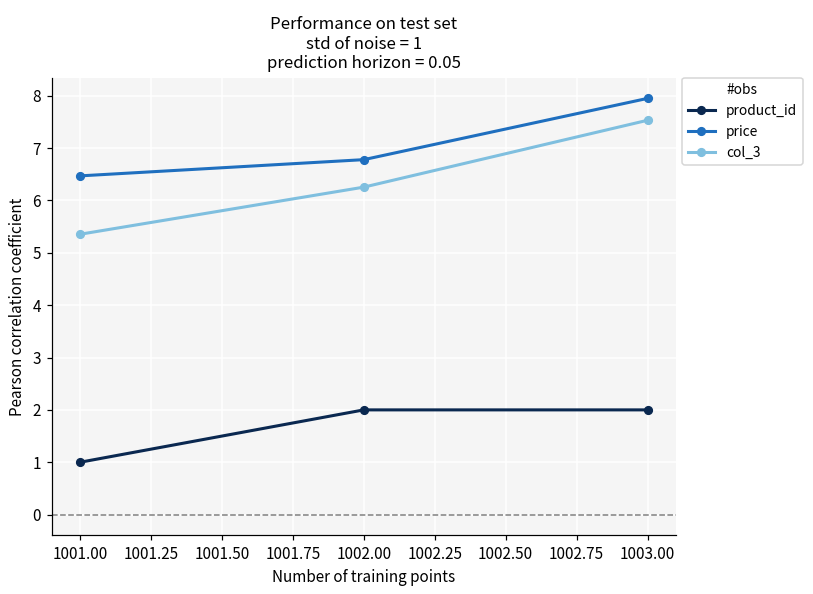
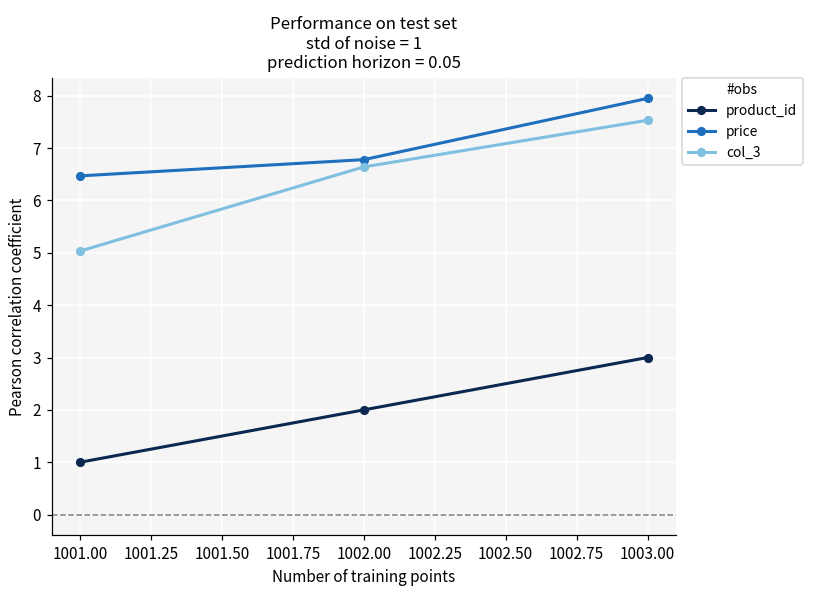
  {
    "product_id": {
      "1001.00": 1,
      "1002.00": 2,
-     "1003.00": 2
+     "1003.00": 3
    },
    "price": {
      "1001.00": 6.5,
      "1002.00": 6.8,
      "1003.00": 8.0
    },
    "col_3": {
-     "1001.00": 5.4,
-     "1002.00": 6.3,
+     "1001.00": 5.0,
+     "1002.00": 6.6,
      "1003.00": 7.5
    }
  }
